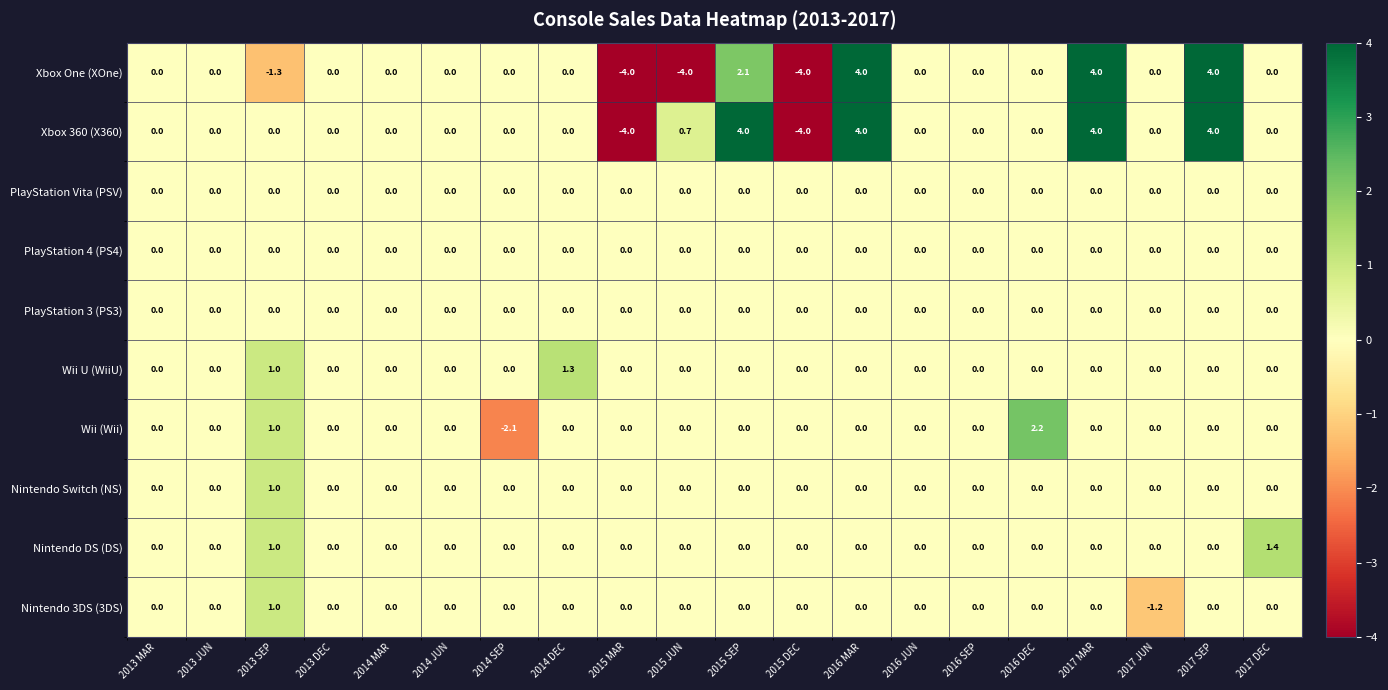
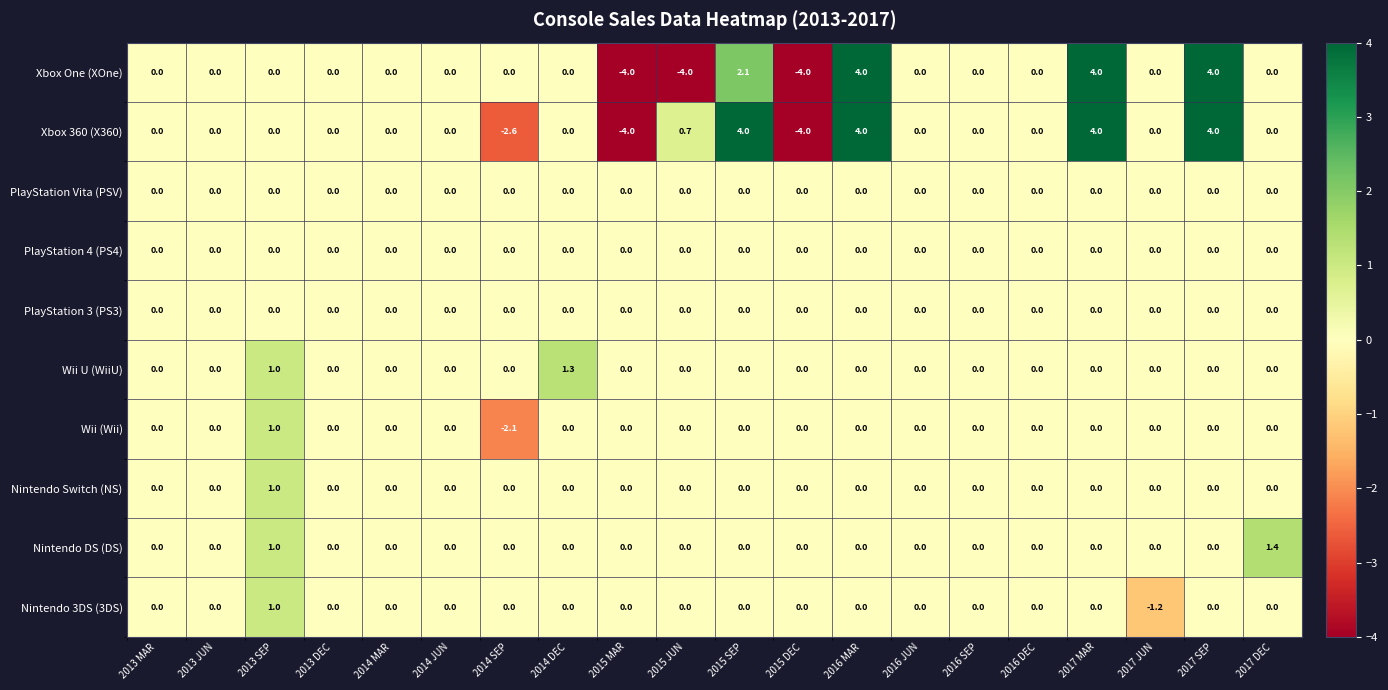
  {
    "Xbox One (XOne)": {
      "2013 MAR": 0.0,
      "2013 JUN": 0.0,
-     "2013 SEP": -1.3,
+     "2013 SEP": 0.0,
      "2013 DEC": 0.0,
      "2014 MAR": 0.0,
      "2014 JUN": 0.0,
      "2014 SEP": 0.0,
      "2014 DEC": 0.0,
      "2015 MAR": -4.0,
      "2015 JUN": -4.0,
      "2015 SEP": 2.1,
      "2015 DEC": -4.0,
      "2016 MAR": 4.0,
      "2016 JUN": 0.0,
      "2016 SEP": 0.0,
      "2016 DEC": 0.0,
      "2017 MAR": 4.0,
      "2017 JUN": 0.0,
      "2017 SEP": 4.0,
      "2017 DEC": 0.0
    },
    "Xbox 360 (X360)": {
      "2013 MAR": 0.0,
      "2013 JUN": 0.0,
      "2013 SEP": 0.0,
      "2013 DEC": 0.0,
      "2014 MAR": 0.0,
      "2014 JUN": 0.0,
-     "2014 SEP": 0.0,
+     "2014 SEP": -2.6,
      "2014 DEC": 0.0,
      "2015 MAR": -4.0,
      "2015 JUN": 0.7,
      "2015 SEP": 4.0,
      "2015 DEC": -4.0,
      "2016 MAR": 4.0,
      "2016 JUN": 0.0,
      "2016 SEP": 0.0,
      "2016 DEC": 0.0,
      "2017 MAR": 4.0,
      "2017 JUN": 0.0,
      "2017 SEP": 4.0,
      "2017 DEC": 0.0
    },
    "PlayStation Vita (PSV)": {
      "2013 MAR": 0.0,
      "2013 JUN": 0.0,
      "2013 SEP": 0.0,
      "2013 DEC": 0.0,
      "2014 MAR": 0.0,
      "2014 JUN": 0.0,
      "2014 SEP": 0.0,
      "2014 DEC": 0.0,
      "2015 MAR": 0.0,
      "2015 JUN": 0.0,
      "2015 SEP": 0.0,
      "2015 DEC": 0.0,
      "2016 MAR": 0.0,
      "2016 JUN": 0.0,
      "2016 SEP": 0.0,
      "2016 DEC": 0.0,
      "2017 MAR": 0.0,
      "2017 JUN": 0.0,
      "2017 SEP": 0.0,
      "2017 DEC": 0.0
    },
    "PlayStation 4 (PS4)": {
      "2013 MAR": 0.0,
      "2013 JUN": 0.0,
      "2013 SEP": 0.0,
      "2013 DEC": 0.0,
      "2014 MAR": 0.0,
      "2014 JUN": 0.0,
      "2014 SEP": 0.0,
      "2014 DEC": 0.0,
      "2015 MAR": 0.0,
      "2015 JUN": 0.0,
      "2015 SEP": 0.0,
      "2015 DEC": 0.0,
      "2016 MAR": 0.0,
      "2016 JUN": 0.0,
      "2016 SEP": 0.0,
      "2016 DEC": 0.0,
      "2017 MAR": 0.0,
      "2017 JUN": 0.0,
      "2017 SEP": 0.0,
      "2017 DEC": 0.0
    },
    "PlayStation 3 (PS3)": {
      "2013 MAR": 0.0,
      "2013 JUN": 0.0,
      "2013 SEP": 0.0,
      "2013 DEC": 0.0,
      "2014 MAR": 0.0,
      "2014 JUN": 0.0,
      "2014 SEP": 0.0,
      "2014 DEC": 0.0,
      "2015 MAR": 0.0,
      "2015 JUN": 0.0,
      "2015 SEP": 0.0,
      "2015 DEC": 0.0,
      "2016 MAR": 0.0,
      "2016 JUN": 0.0,
      "2016 SEP": 0.0,
      "2016 DEC": 0.0,
      "2017 MAR": 0.0,
      "2017 JUN": 0.0,
      "2017 SEP": 0.0,
      "2017 DEC": 0.0
    },
    "Wii U (WiiU)": {
      "2013 MAR": 0.0,
      "2013 JUN": 0.0,
      "2013 SEP": 1.0,
      "2013 DEC": 0.0,
      "2014 MAR": 0.0,
      "2014 JUN": 0.0,
      "2014 SEP": 0.0,
      "2014 DEC": 1.3,
      "2015 MAR": 0.0,
      "2015 JUN": 0.0,
      "2015 SEP": 0.0,
      "2015 DEC": 0.0,
      "2016 MAR": 0.0,
      "2016 JUN": 0.0,
      "2016 SEP": 0.0,
      "2016 DEC": 0.0,
      "2017 MAR": 0.0,
      "2017 JUN": 0.0,
      "2017 SEP": 0.0,
      "2017 DEC": 0.0
    },
    "Wii (Wii)": {
      "2013 MAR": 0.0,
      "2013 JUN": 0.0,
      "2013 SEP": 1.0,
      "2013 DEC": 0.0,
      "2014 MAR": 0.0,
      "2014 JUN": 0.0,
      "2014 SEP": -2.1,
      "2014 DEC": 0.0,
      "2015 MAR": 0.0,
      "2015 JUN": 0.0,
      "2015 SEP": 0.0,
      "2015 DEC": 0.0,
      "2016 MAR": 0.0,
      "2016 JUN": 0.0,
      "2016 SEP": 0.0,
-     "2016 DEC": 2.2,
+     "2016 DEC": 0.0,
      "2017 MAR": 0.0,
      "2017 JUN": 0.0,
      "2017 SEP": 0.0,
      "2017 DEC": 0.0
    },
    "Nintendo Switch (NS)": {
      "2013 MAR": 0.0,
      "2013 JUN": 0.0,
      "2013 SEP": 1.0,
      "2013 DEC": 0.0,
      "2014 MAR": 0.0,
      "2014 JUN": 0.0,
      "2014 SEP": 0.0,
      "2014 DEC": 0.0,
      "2015 MAR": 0.0,
      "2015 JUN": 0.0,
      "2015 SEP": 0.0,
      "2015 DEC": 0.0,
      "2016 MAR": 0.0,
      "2016 JUN": 0.0,
      "2016 SEP": 0.0,
      "2016 DEC": 0.0,
      "2017 MAR": 0.0,
      "2017 JUN": 0.0,
      "2017 SEP": 0.0,
      "2017 DEC": 0.0
    },
    "Nintendo DS (DS)": {
      "2013 MAR": 0.0,
      "2013 JUN": 0.0,
      "2013 SEP": 1.0,
      "2013 DEC": 0.0,
      "2014 MAR": 0.0,
      "2014 JUN": 0.0,
      "2014 SEP": 0.0,
      "2014 DEC": 0.0,
      "2015 MAR": 0.0,
      "2015 JUN": 0.0,
      "2015 SEP": 0.0,
      "2015 DEC": 0.0,
      "2016 MAR": 0.0,
      "2016 JUN": 0.0,
      "2016 SEP": 0.0,
      "2016 DEC": 0.0,
      "2017 MAR": 0.0,
      "2017 JUN": 0.0,
      "2017 SEP": 0.0,
      "2017 DEC": 1.4
    },
    "Nintendo 3DS (3DS)": {
      "2013 MAR": 0.0,
      "2013 JUN": 0.0,
      "2013 SEP": 1.0,
      "2013 DEC": 0.0,
      "2014 MAR": 0.0,
      "2014 JUN": 0.0,
      "2014 SEP": 0.0,
      "2014 DEC": 0.0,
      "2015 MAR": 0.0,
      "2015 JUN": 0.0,
      "2015 SEP": 0.0,
      "2015 DEC": 0.0,
      "2016 MAR": 0.0,
      "2016 JUN": 0.0,
      "2016 SEP": 0.0,
      "2016 DEC": 0.0,
      "2017 MAR": 0.0,
      "2017 JUN": -1.2,
      "2017 SEP": 0.0,
      "2017 DEC": 0.0
    }
  }
